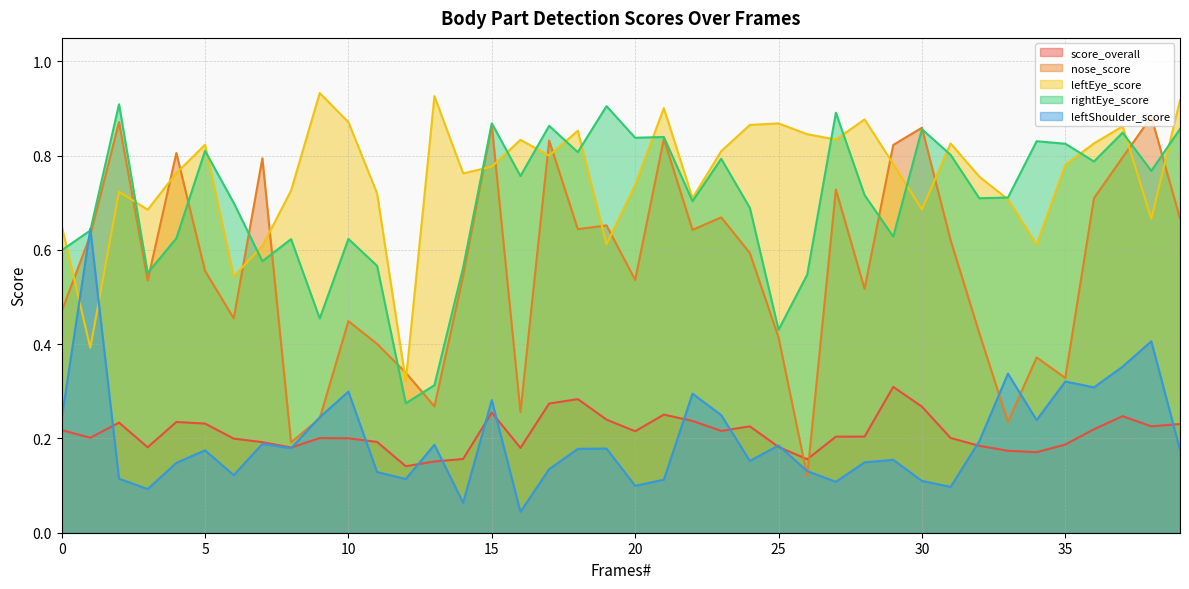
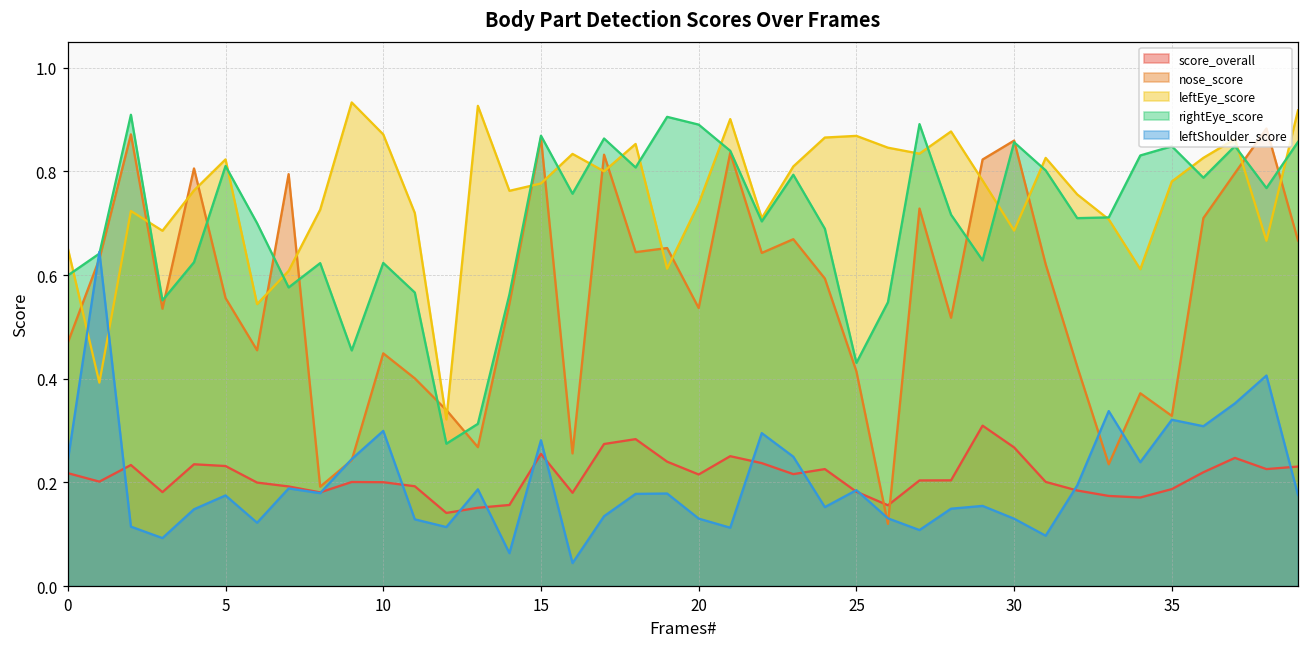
  {
    "rightEye_score": {
      "0": 0.60,
      "5": 0.81,
      "10": 0.62,
-     "20": 0.84,
+     "20": 0.89,
      "25": 0.43,
-     "35": 0.83
+     "35": 0.85
    },
    "leftShoulder_score": {
      "0": 0.24,
      "5": 0.17,
      "10": 0.30,
      "15": 0.28,
-     "20": 0.10,
-     "30": 0.11,
+     "20": 0.13,
+     "30": 0.13,
      "35": 0.32
    }
  }
